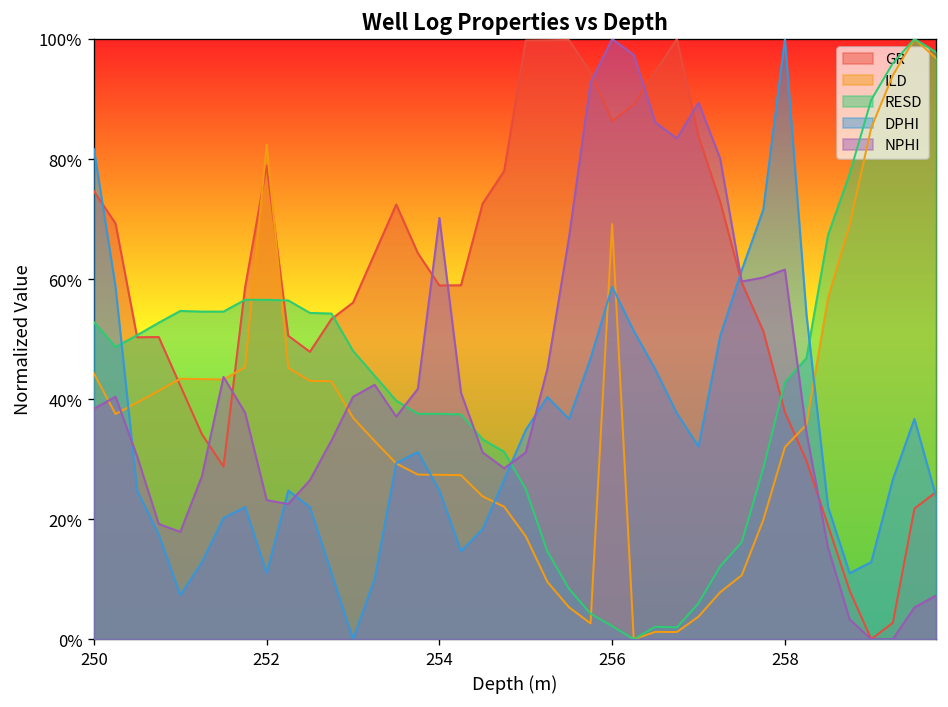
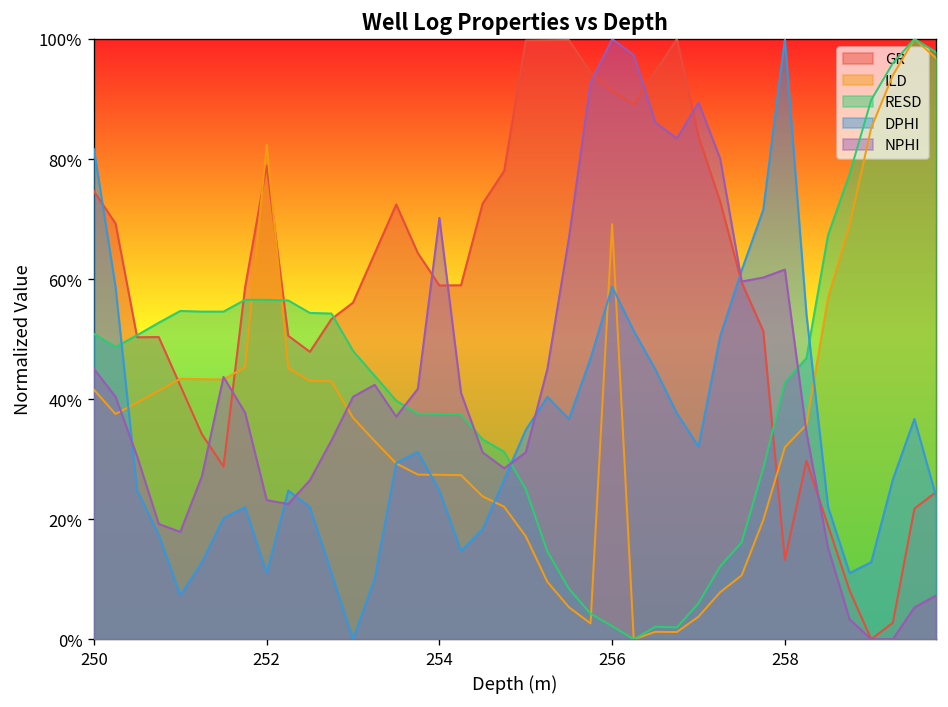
  {
    "GR": {
      "250": "75%",
      "252": "79%",
      "254": "59%",
-     "256": "86%",
-     "258": "38%"
+     "256": "91%",
+     "258": "13%"
    },
    "ILD": {
-     "250": "44%",
+     "250": "42%",
      "252": "82%",
      "254": "27%",
      "256": "69%",
      "258": "32%"
    },
    "RESD": {
-     "250": "53%",
+     "250": "51%",
      "252": "57%",
      "254": "38%",
      "256": "2%",
      "258": "43%"
    },
    "DPHI": {
      "250": "82%",
      "252": "11%",
      "254": "25%",
      "256": "59%",
      "258": "100%"
    },
    "NPHI": {
-     "250": "38%",
+     "250": "45%",
      "252": "23%",
      "254": "70%",
      "256": "100%",
      "258": "62%"
    }
  }
